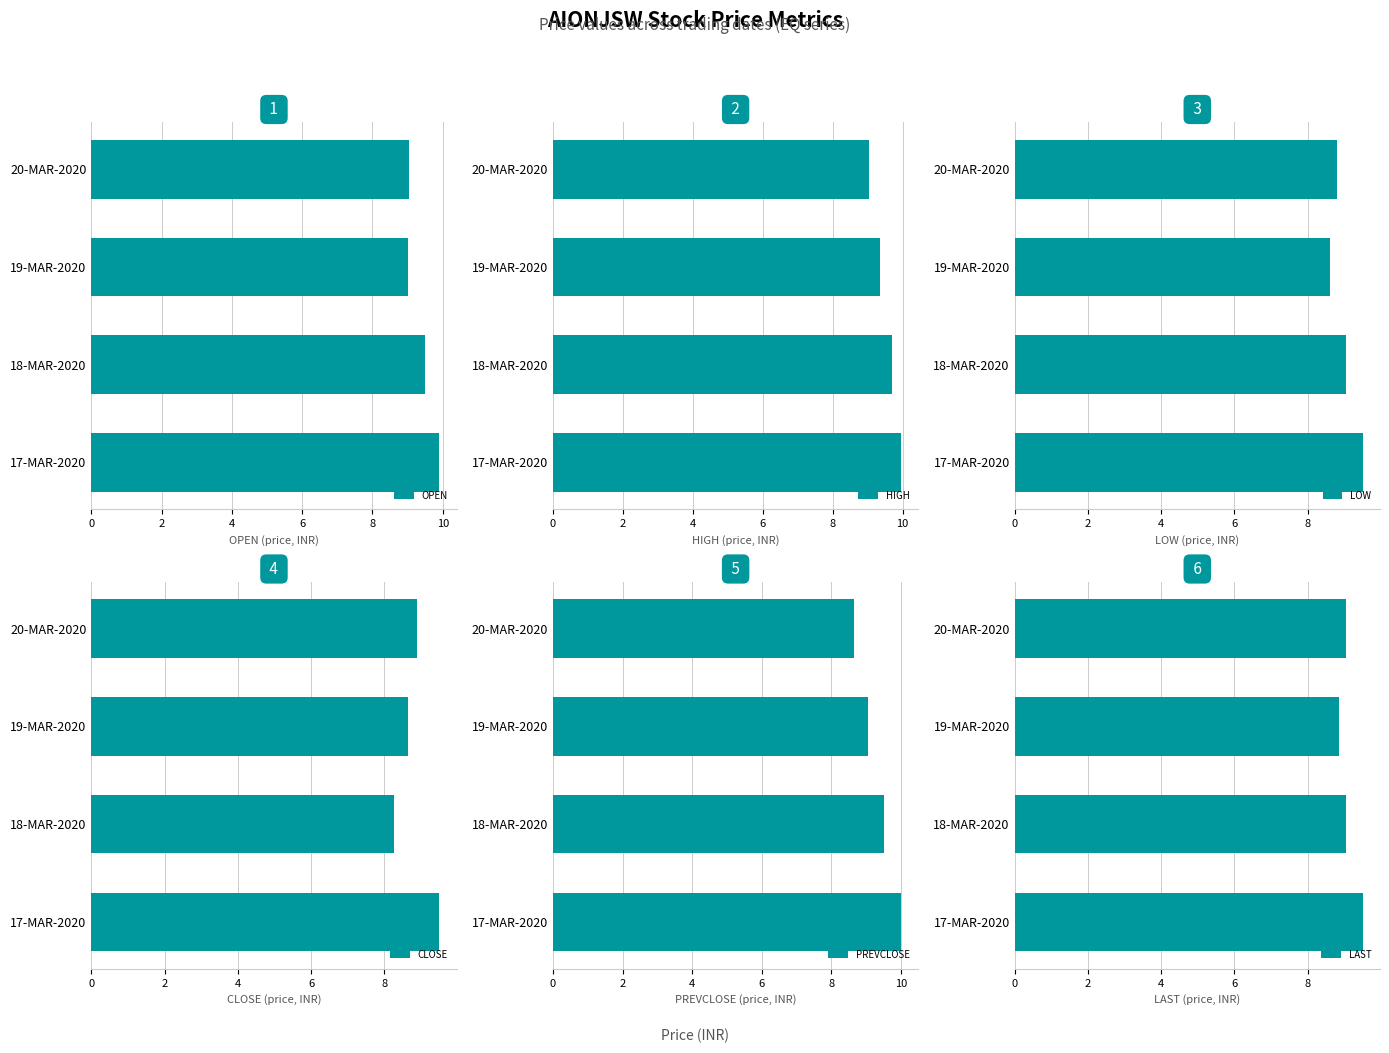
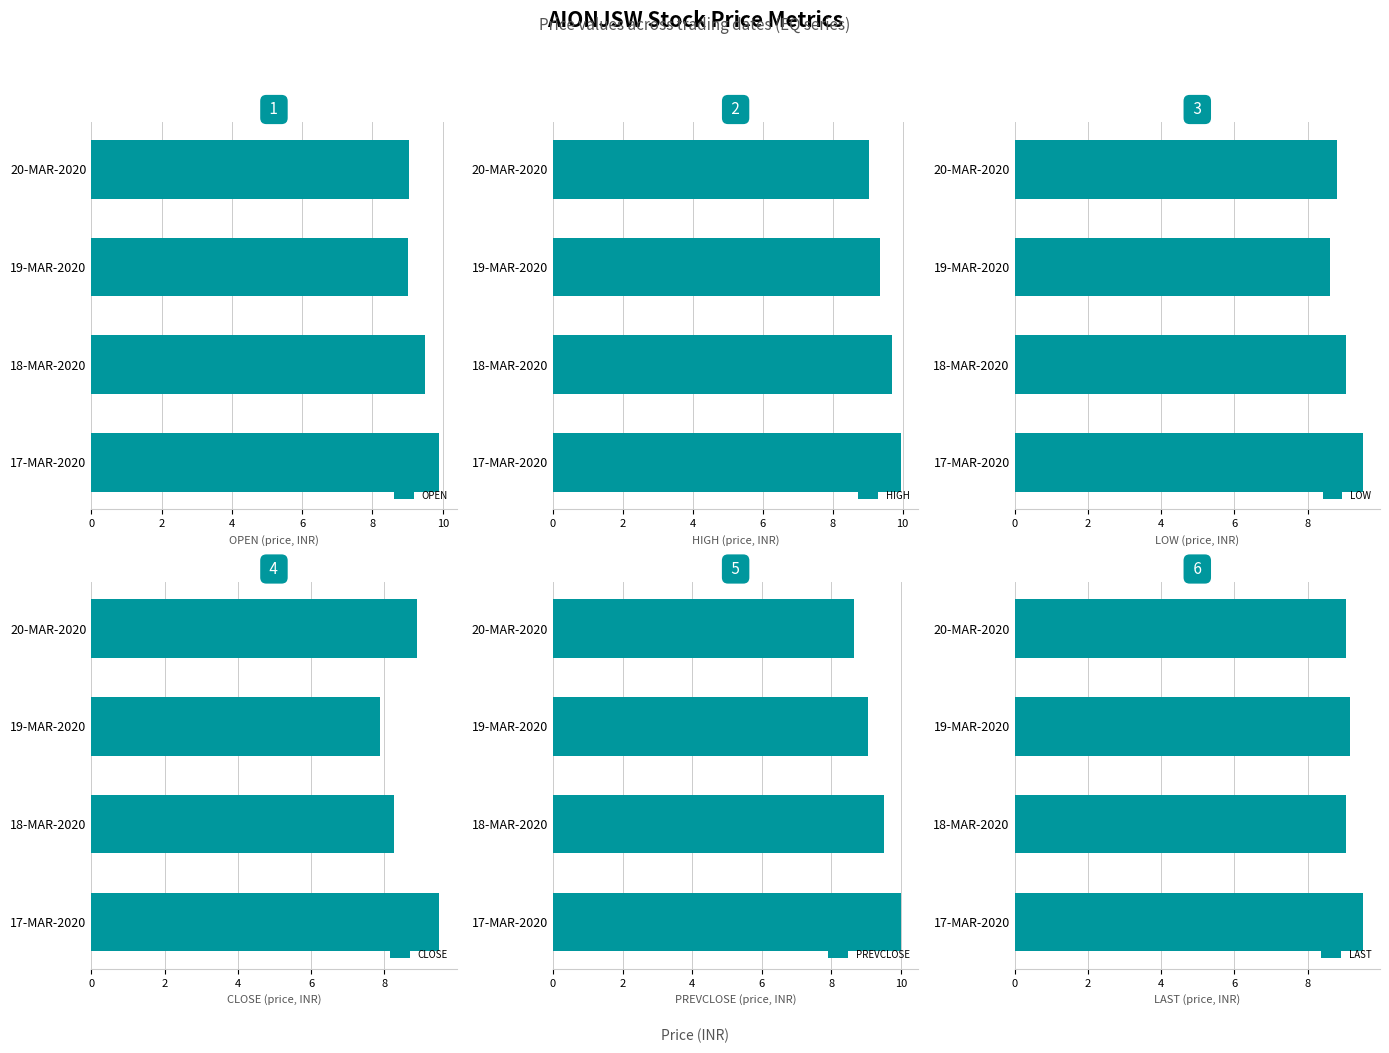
  {
    "1": {
      "20-MAR-2020": 9.1,
      "19-MAR-2020": 9.0,
      "18-MAR-2020": 9.5,
      "17-MAR-2020": 9.9
    },
    "2": {
      "20-MAR-2020": 9.1,
      "19-MAR-2020": 9.4,
      "18-MAR-2020": 9.7,
      "17-MAR-2020": 10.0
    },
    "3": {
      "20-MAR-2020": 8.8,
      "19-MAR-2020": 8.6,
      "18-MAR-2020": 9.1,
      "17-MAR-2020": 9.5
    },
    "4": {
      "20-MAR-2020": 8.9,
-     "19-MAR-2020": 8.7,
+     "19-MAR-2020": 7.9,
      "18-MAR-2020": 8.3,
      "17-MAR-2020": 9.5
    },
    "5": {
      "20-MAR-2020": 8.7,
      "19-MAR-2020": 9.1,
      "18-MAR-2020": 9.5,
      "17-MAR-2020": 10.0
    },
    "6": {
      "20-MAR-2020": 9.1,
-     "19-MAR-2020": 8.9,
+     "19-MAR-2020": 9.2,
      "18-MAR-2020": 9.1,
      "17-MAR-2020": 9.5
    }
  }
